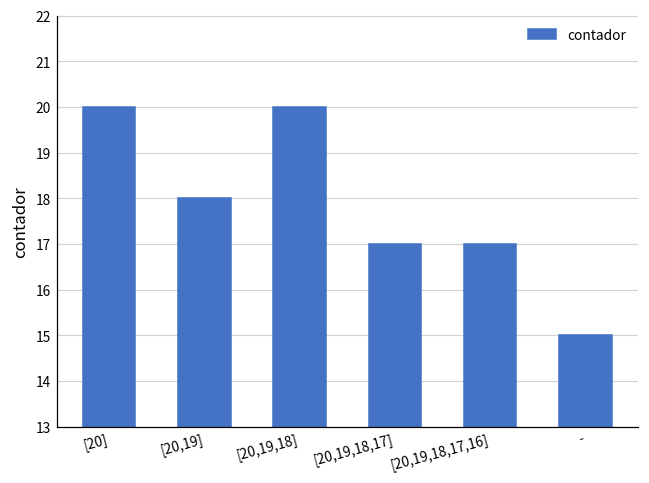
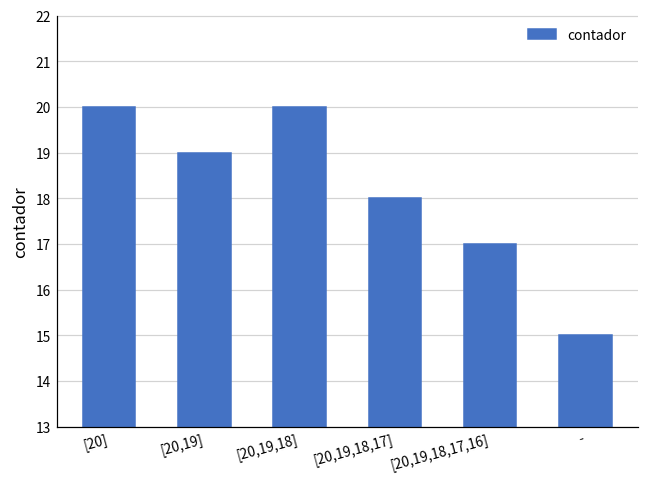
  {
    "[20]": 20,
-   "[20,19]": 18,
+   "[20,19]": 19,
    "[20,19,18]": 20,
-   "[20,19,18,17]": 17,
+   "[20,19,18,17]": 18,
    "[20,19,18,17,16]": 17,
    "-": 15
  }
